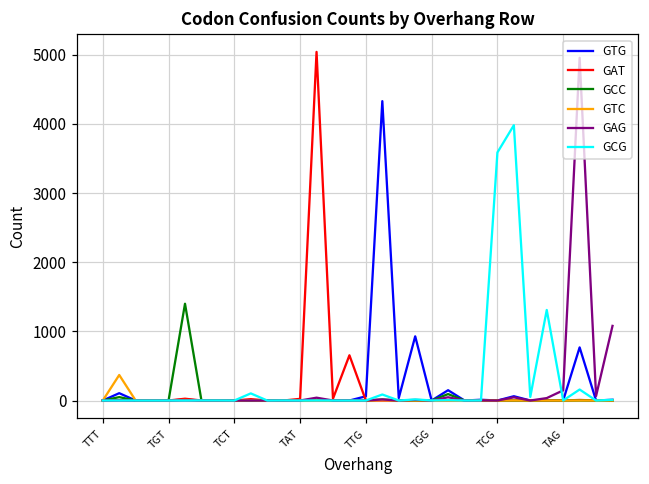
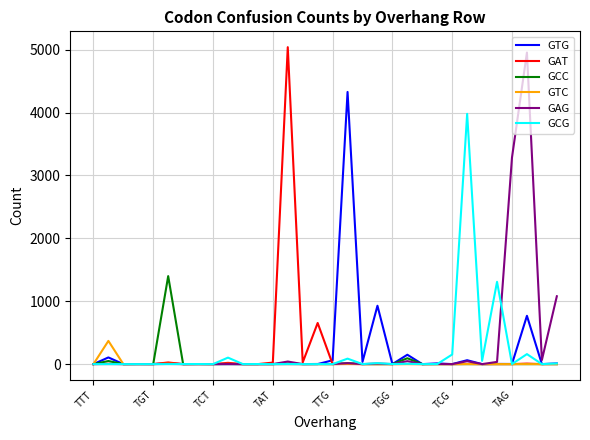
  {
    "GTG": {
      "TTG": 100
    },
    "GAG": {
-     "TAG": 100
+     "TAG": 3300
    },
    "GCG": {
-     "TCG": 3600
+     "TCG": 200
    }
  }
